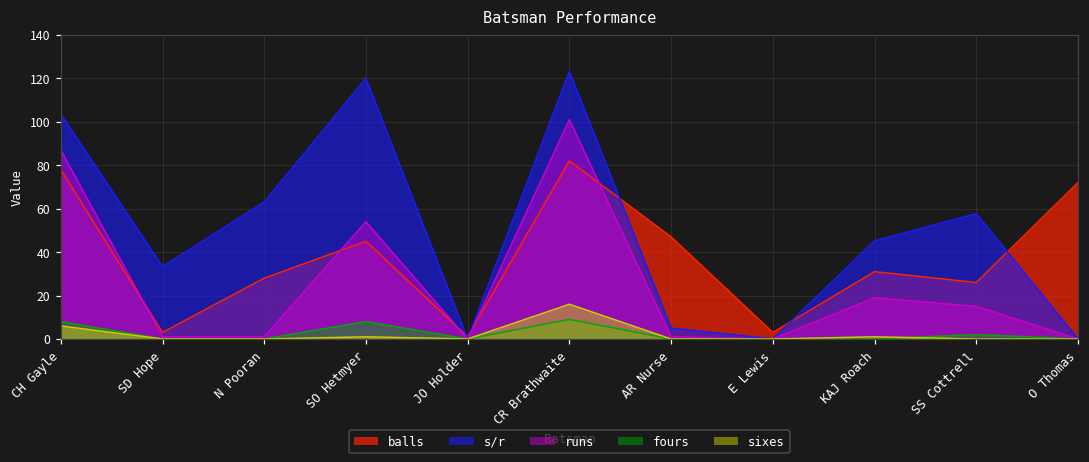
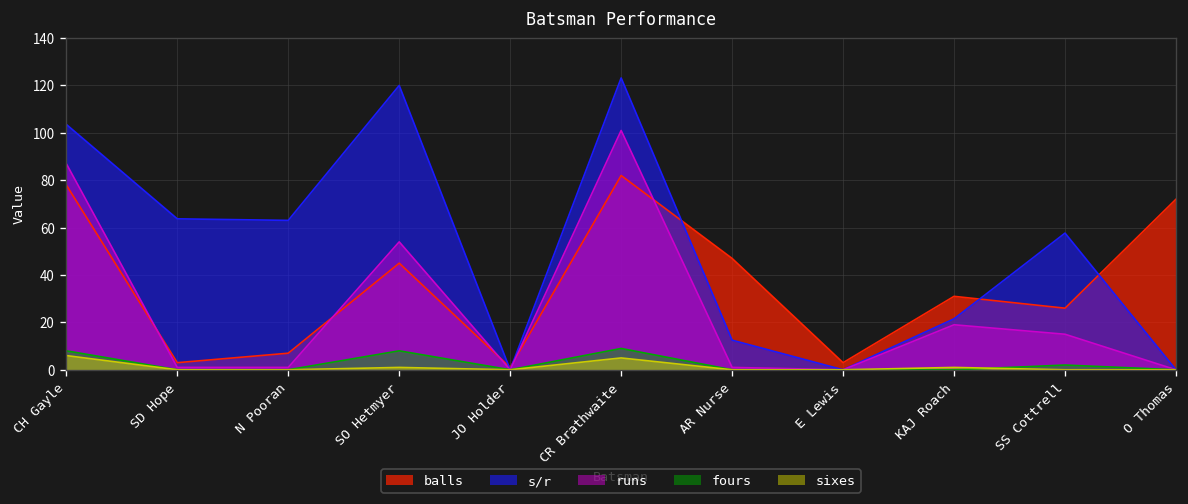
  {
    "balls": {
      "CH Gayle": 78,
      "SD Hope": 3,
-     "N Pooran": 28,
+     "N Pooran": 7,
      "SO Hetmyer": 45,
      "CR Brathwaite": 82,
      "AR Nurse": 47,
      "E Lewis": 3,
      "KAJ Roach": 31,
      "SS Cottrell": 26,
      "O Thomas": 72
    },
    "s/r": {
      "CH Gayle": 104,
-     "SD Hope": 33,
+     "SD Hope": 64,
      "N Pooran": 63,
      "SO Hetmyer": 120,
      "CR Brathwaite": 123,
-     "AR Nurse": 5,
-     "KAJ Roach": 45,
+     "AR Nurse": 13,
+     "KAJ Roach": 22,
      "SS Cottrell": 58
    },
    "runs": {
      "CH Gayle": 87,
      "SO Hetmyer": 54,
      "CR Brathwaite": 101,
      "KAJ Roach": 19,
      "SS Cottrell": 15
    },
    "fours": {
      "CH Gayle": 8,
      "SO Hetmyer": 8,
      "CR Brathwaite": 9,
      "SS Cottrell": 2
    },
    "sixes": {
      "CH Gayle": 6,
      "SO Hetmyer": 1,
-     "CR Brathwaite": 16,
+     "CR Brathwaite": 5,
      "SS Cottrell": 0
    }
  }
